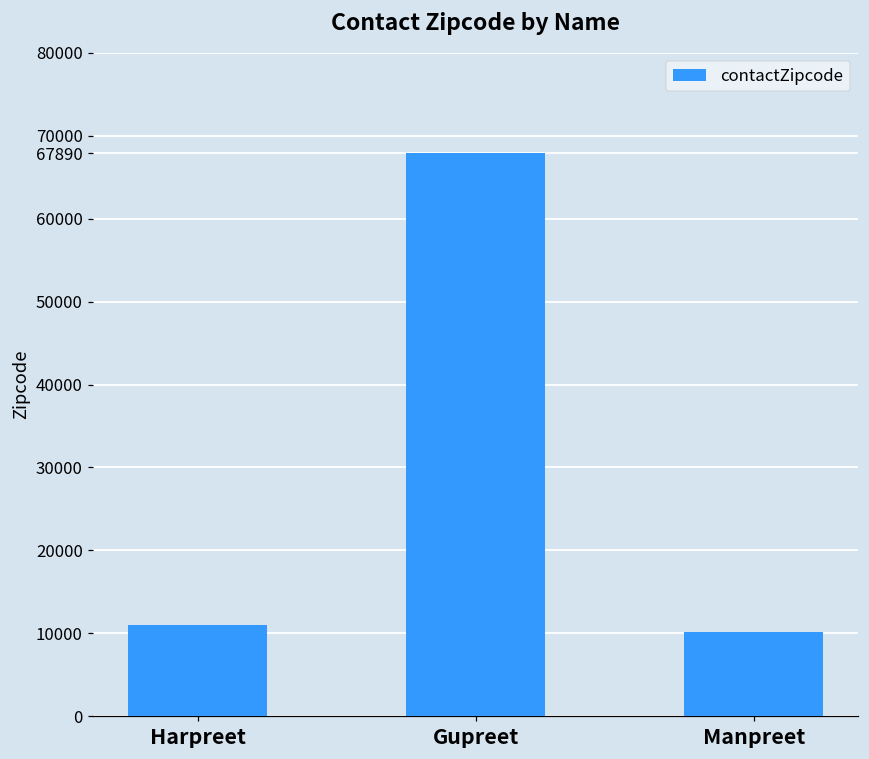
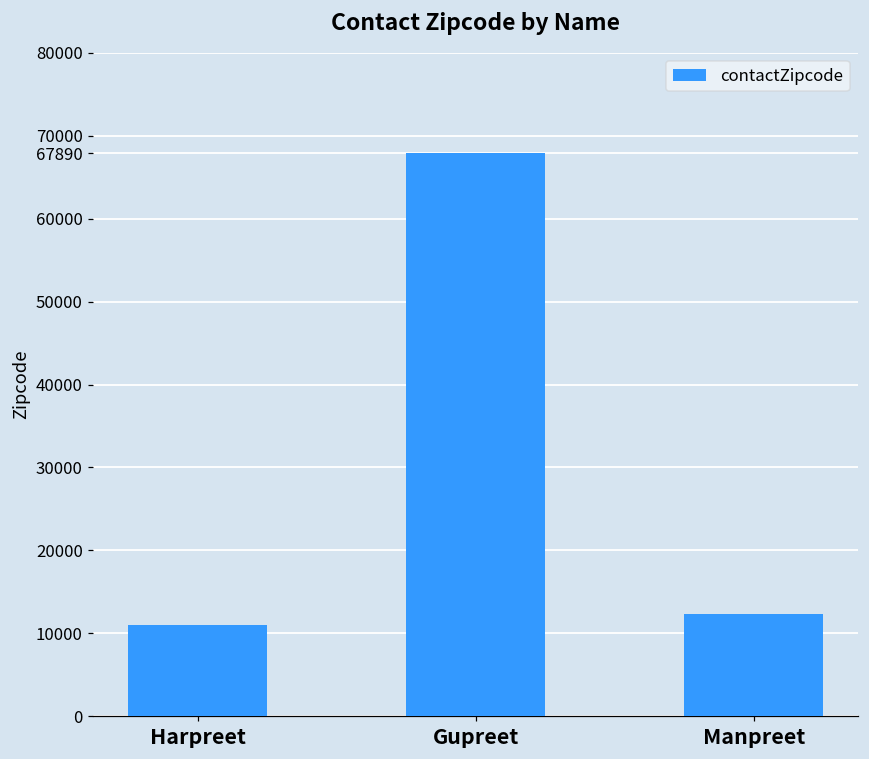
  {
    "Harpreet": 11000,
    "Gupreet": 68000,
-   "Manpreet": 10000
+   "Manpreet": 12000
  }
